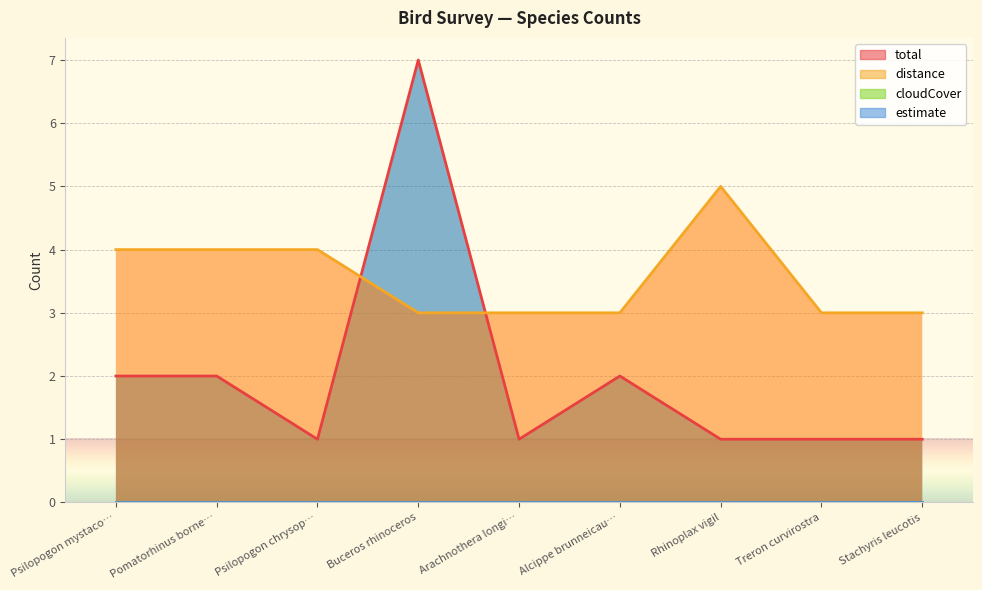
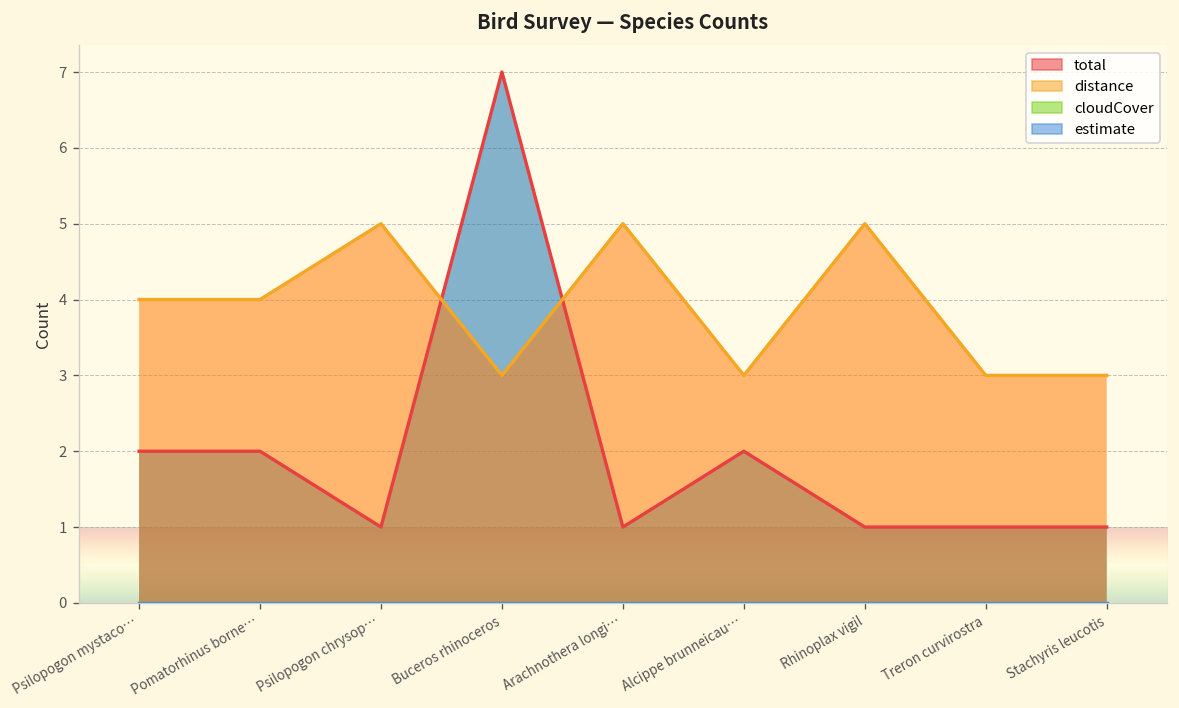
  {
    "distance": {
      "Psilopogon mystaco…": 4,
      "Pomatorhinus borne…": 4,
-     "Psilopogon chrysop…": 4,
+     "Psilopogon chrysop…": 5,
      "Buceros rhinoceros": 3,
-     "Arachnothera longi…": 3,
+     "Arachnothera longi…": 5,
      "Alcippe brunneicau…": 3,
      "Rhinoplax vigil": 5,
      "Treron curvirostra": 3,
      "Stachyris leucotis": 3
    }
  }
